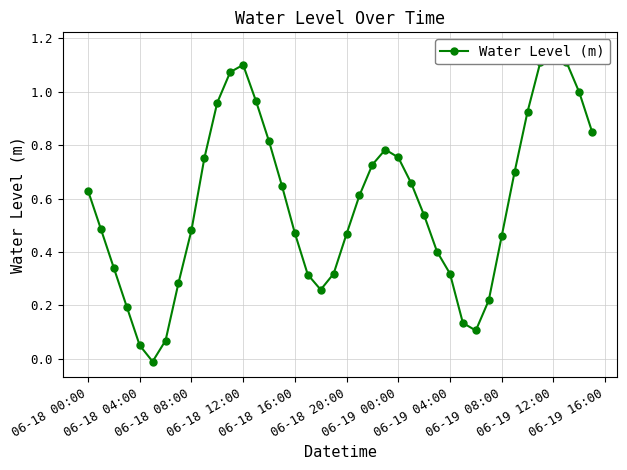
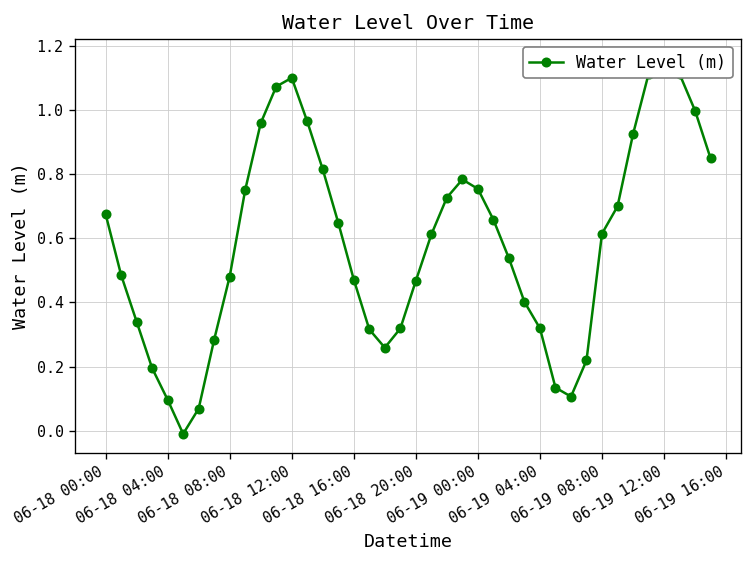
  {
-   "06-18 00:00": 0.63,
-   "06-18 04:00": 0.05,
+   "06-18 00:00": 0.68,
+   "06-18 04:00": 0.10,
    "06-18 08:00": 0.48,
    "06-18 12:00": 1.10,
    "06-18 16:00": 0.47,
    "06-18 20:00": 0.47,
    "06-19 00:00": 0.75,
    "06-19 04:00": 0.32,
-   "06-19 08:00": 0.46
+   "06-19 08:00": 0.61
  }
